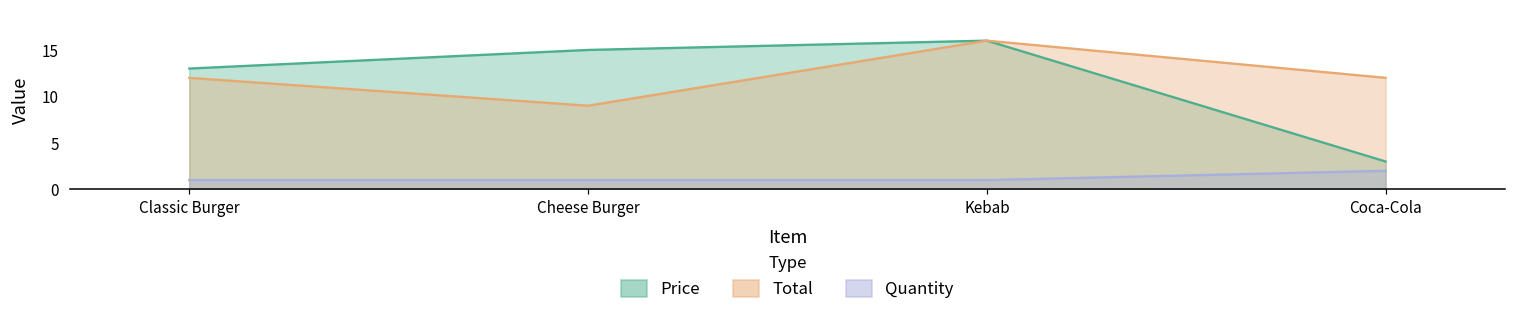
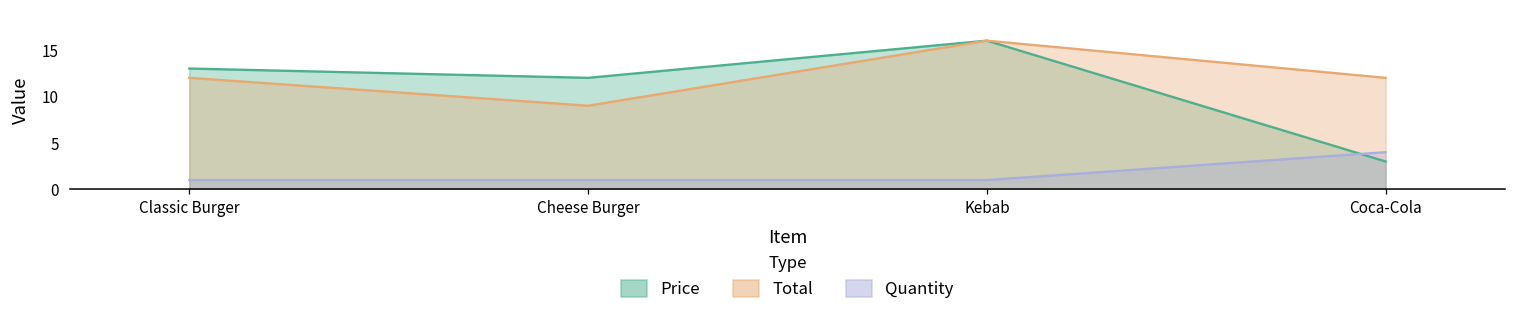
  {
    "Price": {
      "Classic Burger": 13,
-     "Cheese Burger": 15,
+     "Cheese Burger": 12,
      "Coca-Cola": 3
    },
    "Total": {
      "Classic Burger": 12,
      "Cheese Burger": 9,
      "Coca-Cola": 12
    },
    "Quantity": {
      "Classic Burger": 1,
      "Cheese Burger": 1,
      "Kebab": 1,
-     "Coca-Cola": 2
+     "Coca-Cola": 4
    }
  }
